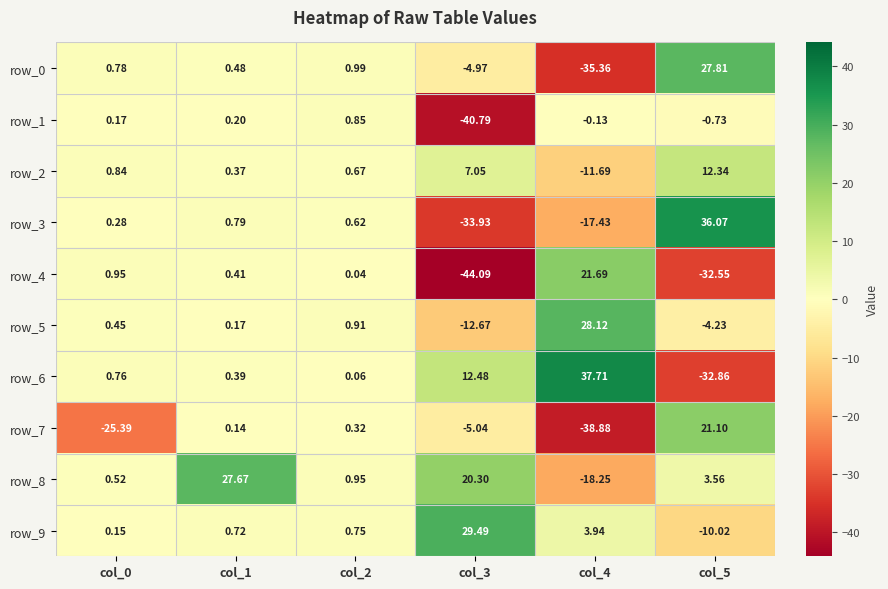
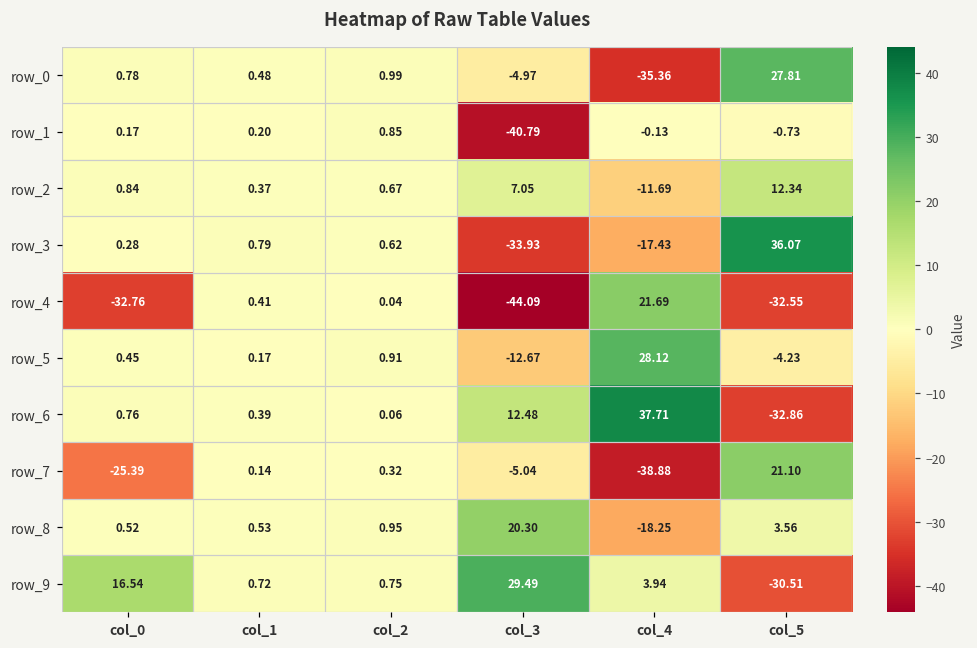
  {
    "row_0": {
      "col_0": 0.78,
      "col_1": 0.48,
      "col_2": 0.99,
      "col_3": -4.97,
      "col_4": -35.36,
      "col_5": 27.81
    },
    "row_1": {
      "col_0": 0.17,
      "col_1": 0.20,
      "col_2": 0.85,
      "col_3": -40.79,
      "col_4": -0.13,
      "col_5": -0.73
    },
    "row_2": {
      "col_0": 0.84,
      "col_1": 0.37,
      "col_2": 0.67,
      "col_3": 7.05,
      "col_4": -11.69,
      "col_5": 12.34
    },
    "row_3": {
      "col_0": 0.28,
      "col_1": 0.79,
      "col_2": 0.62,
      "col_3": -33.93,
      "col_4": -17.43,
      "col_5": 36.07
    },
    "row_4": {
-     "col_0": 0.95,
+     "col_0": -32.76,
      "col_1": 0.41,
      "col_2": 0.04,
      "col_3": -44.09,
      "col_4": 21.69,
      "col_5": -32.55
    },
    "row_5": {
      "col_0": 0.45,
      "col_1": 0.17,
      "col_2": 0.91,
      "col_3": -12.67,
      "col_4": 28.12,
      "col_5": -4.23
    },
    "row_6": {
      "col_0": 0.76,
      "col_1": 0.39,
      "col_2": 0.06,
      "col_3": 12.48,
      "col_4": 37.71,
      "col_5": -32.86
    },
    "row_7": {
      "col_0": -25.39,
      "col_1": 0.14,
      "col_2": 0.32,
      "col_3": -5.04,
      "col_4": -38.88,
      "col_5": 21.10
    },
    "row_8": {
      "col_0": 0.52,
-     "col_1": 27.67,
+     "col_1": 0.53,
      "col_2": 0.95,
      "col_3": 20.30,
      "col_4": -18.25,
      "col_5": 3.56
    },
    "row_9": {
-     "col_0": 0.15,
+     "col_0": 16.54,
      "col_1": 0.72,
      "col_2": 0.75,
      "col_3": 29.49,
      "col_4": 3.94,
-     "col_5": -10.02
+     "col_5": -30.51
    }
  }
